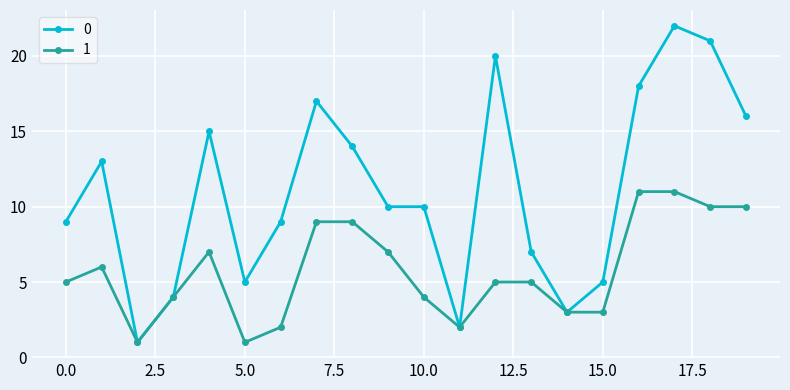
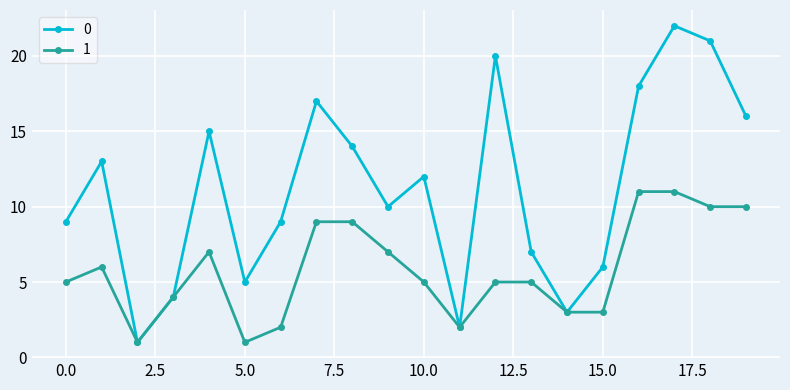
  {
    "0": {
      "0.0": 9,
      "5.0": 5,
-     "10.0": 10,
-     "15.0": 5
+     "10.0": 12,
+     "15.0": 6
    },
    "1": {
      "0.0": 5,
      "5.0": 1,
-     "10.0": 4,
+     "10.0": 5,
      "15.0": 3
    }
  }
